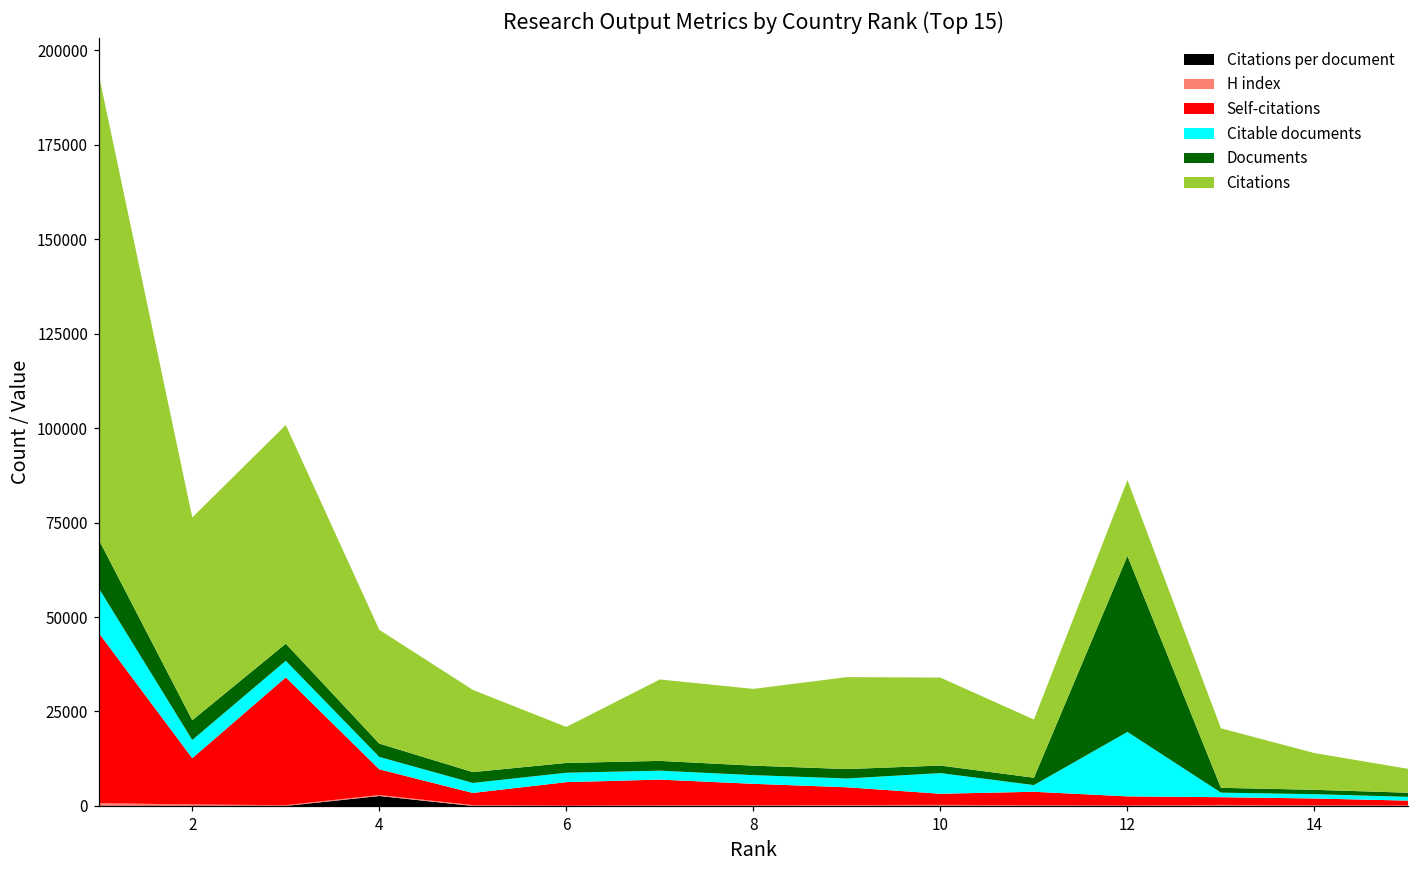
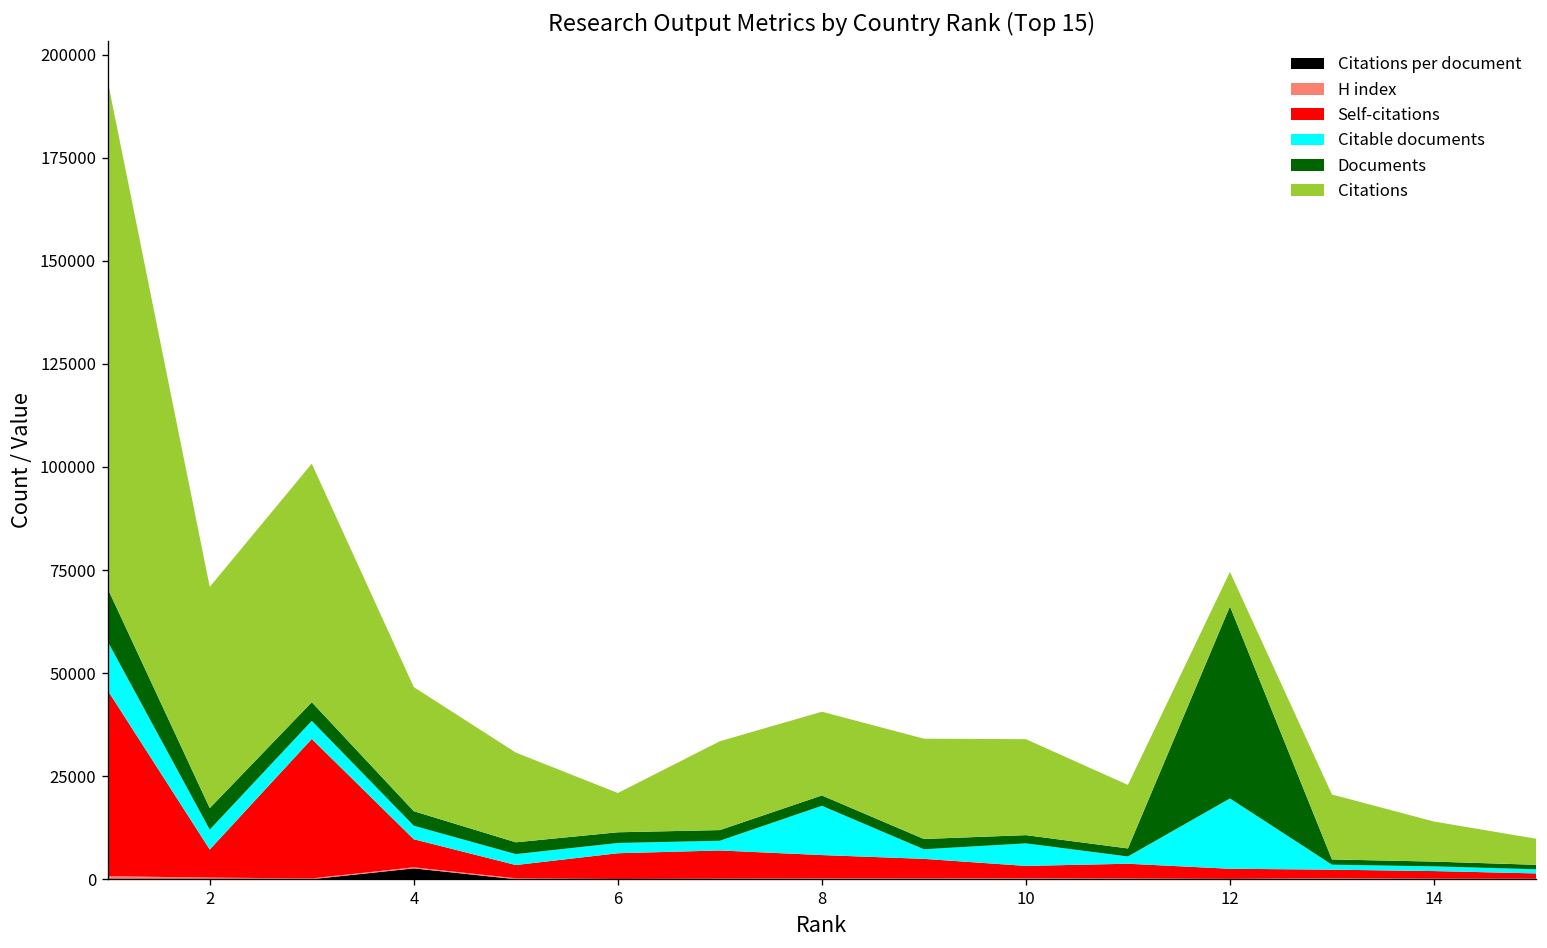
  {
    "Self-citations": {
-     "2": 12000
+     "2": 7000
    },
    "Citable documents": {
-     "8": 2000
+     "8": 12000
    },
    "Citations": {
      "2": 54000,
      "4": 30000,
      "6": 10000,
      "8": 20000,
      "10": 23000,
-     "12": 20000,
+     "12": 8000,
      "14": 10000
    }
  }
